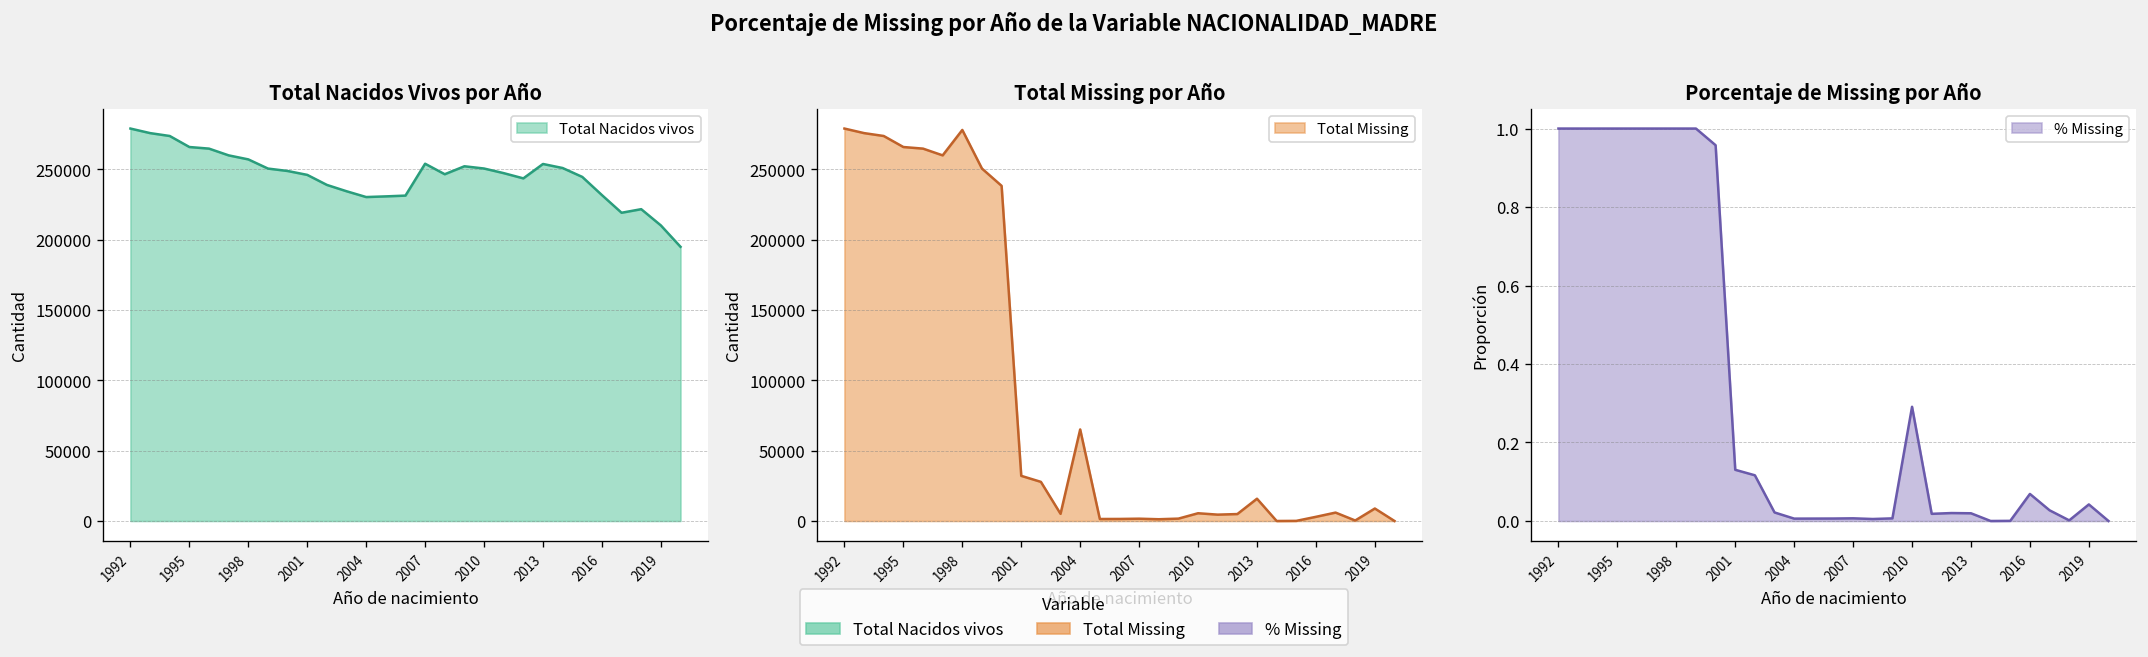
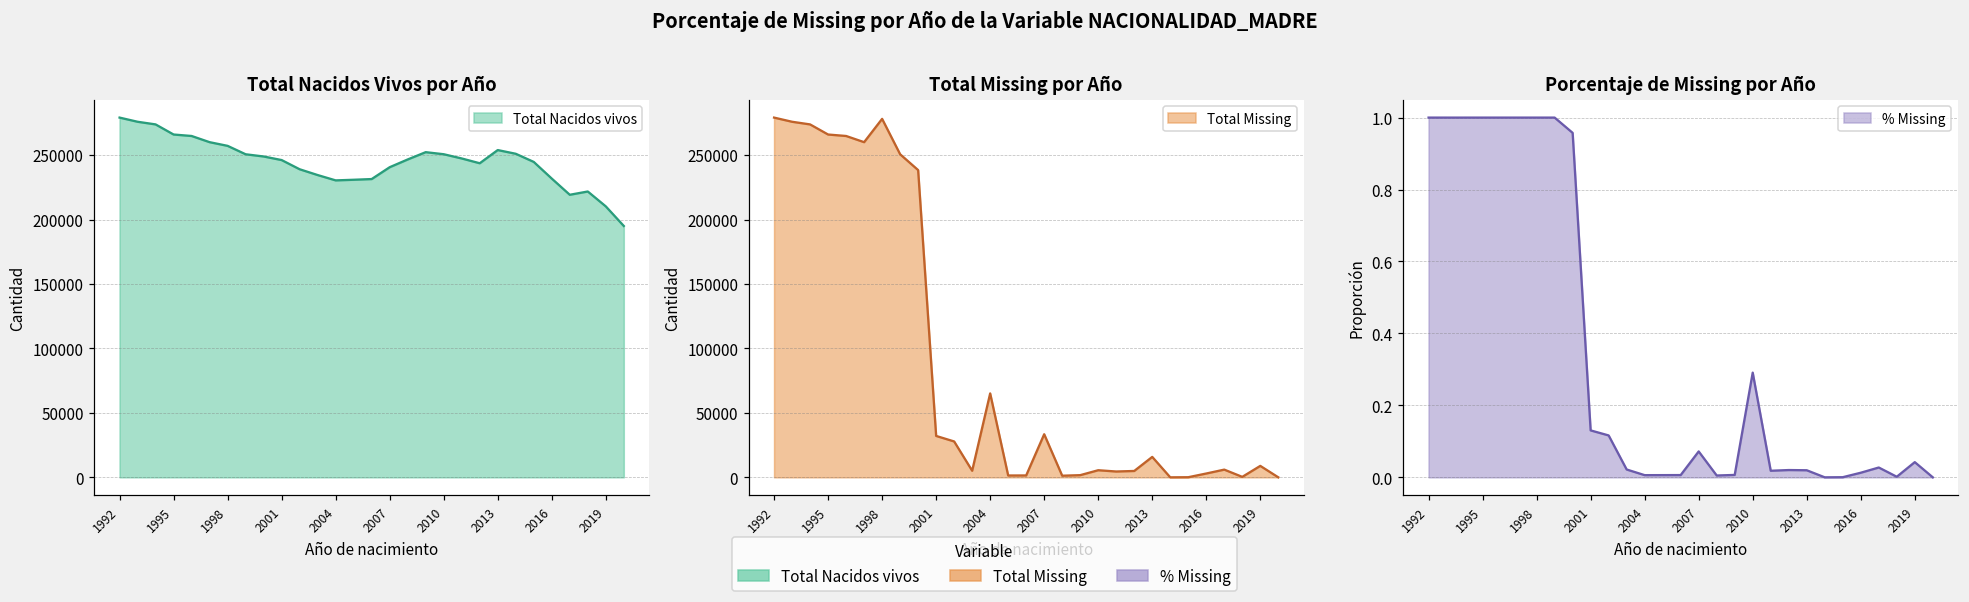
  {
    "Total Nacidos Vivos por Año": {
      "1992": 279000,
      "1995": 266000,
      "1998": 257000,
      "2001": 246000,
      "2004": 230000,
-     "2007": 254000,
+     "2007": 241000,
      "2010": 251000,
      "2013": 254000,
      "2016": 232000,
      "2019": 210000
    },
    "Total Missing por Año": {
      "1992": 279000,
      "1995": 266000,
      "1998": 278000,
      "2001": 32000,
      "2004": 65000,
-     "2007": 2000,
+     "2007": 33000,
      "2010": 6000,
      "2013": 16000,
      "2016": 3000,
      "2019": 9000
    },
    "Porcentaje de Missing por Año": {
      "1992": 1.00,
      "1995": 1.00,
      "1998": 1.00,
      "2001": 0.13,
      "2004": 0.01,
-     "2007": 0.01,
+     "2007": 0.07,
      "2010": 0.29,
      "2013": 0.02,
-     "2016": 0.07,
+     "2016": 0.01,
      "2019": 0.04
    }
  }
